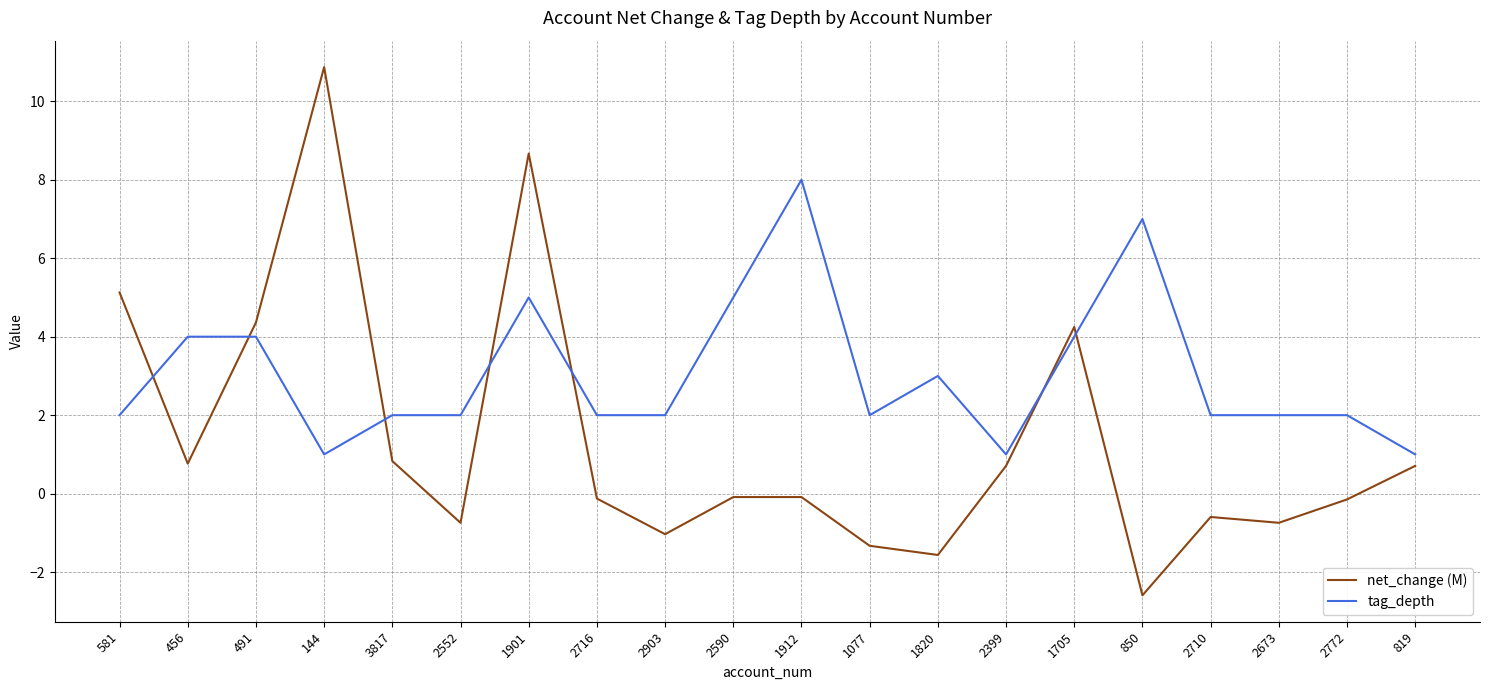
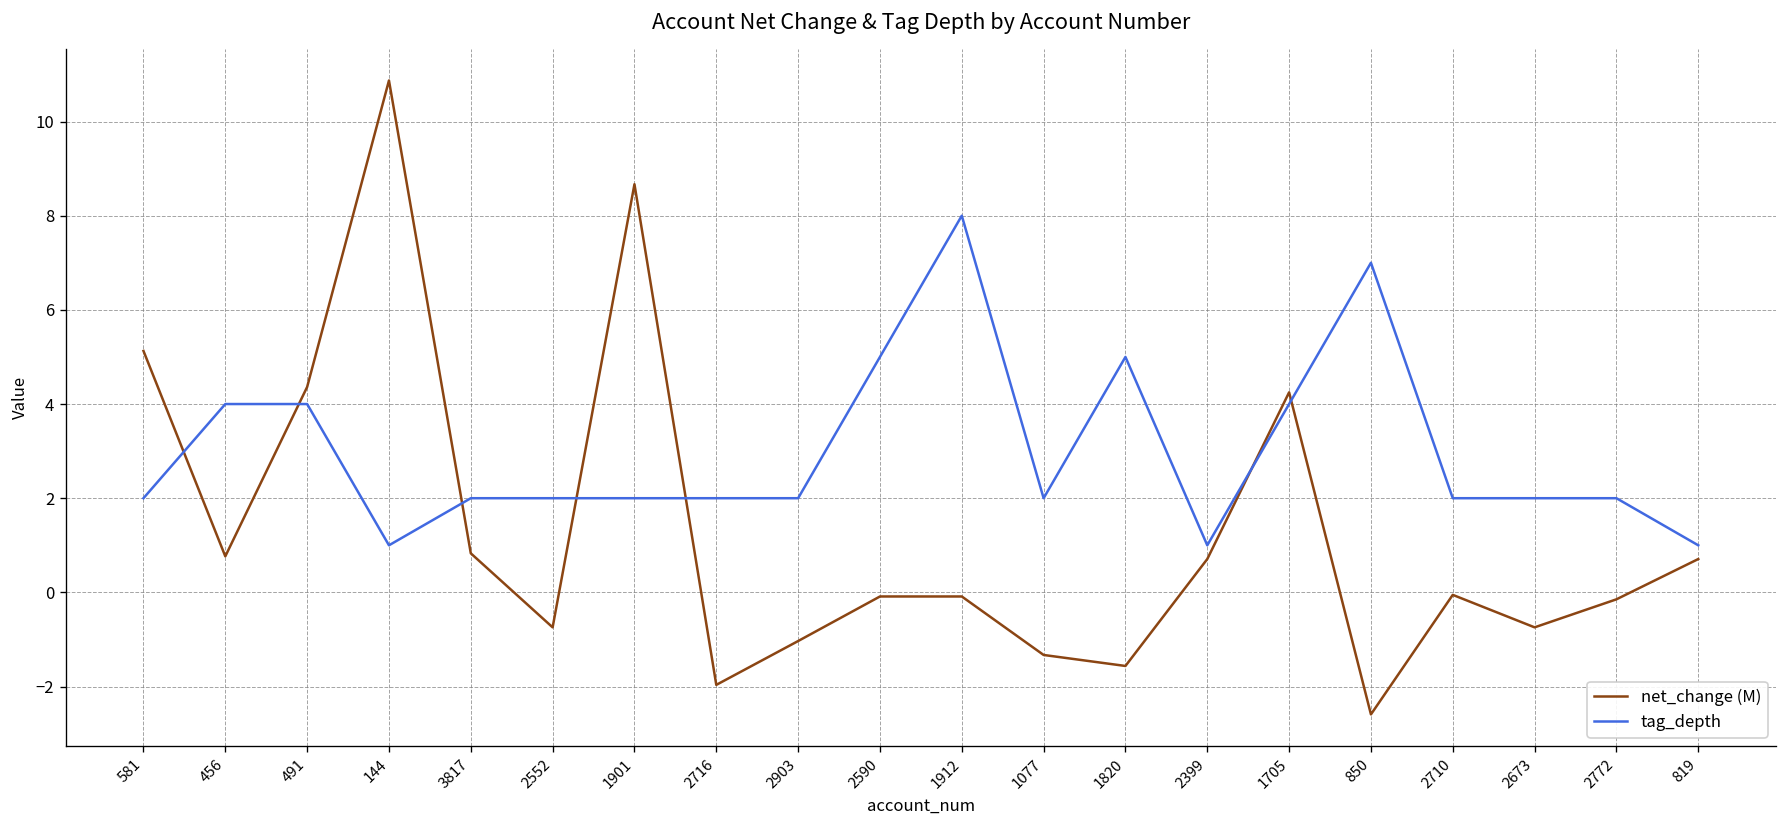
  {
    "net_change (M)": {
      "581": 5.1,
      "456": 0.8,
      "491": 4.4,
      "144": 10.9,
      "3817": 0.8,
      "2552": -0.7,
      "1901": 8.7,
-     "2716": -0.1,
+     "2716": -2.0,
      "2903": -1.0,
      "2590": -0.1,
      "1912": -0.1,
      "1077": -1.3,
      "1820": -1.6,
      "2399": 0.7,
      "1705": 4.2,
      "850": -2.6,
-     "2710": -0.6,
+     "2710": -0.1,
      "2673": -0.7,
      "2772": -0.1,
      "819": 0.7
    },
    "tag_depth": {
      "581": 2,
      "456": 4,
      "491": 4,
      "144": 1,
      "3817": 2,
      "2552": 2,
-     "1901": 5,
+     "1901": 2,
      "2716": 2,
      "2903": 2,
      "2590": 5,
      "1912": 8,
      "1077": 2,
-     "1820": 3,
+     "1820": 5,
      "2399": 1,
      "1705": 4,
      "850": 7,
      "2710": 2,
      "2673": 2,
      "2772": 2,
      "819": 1
    }
  }
